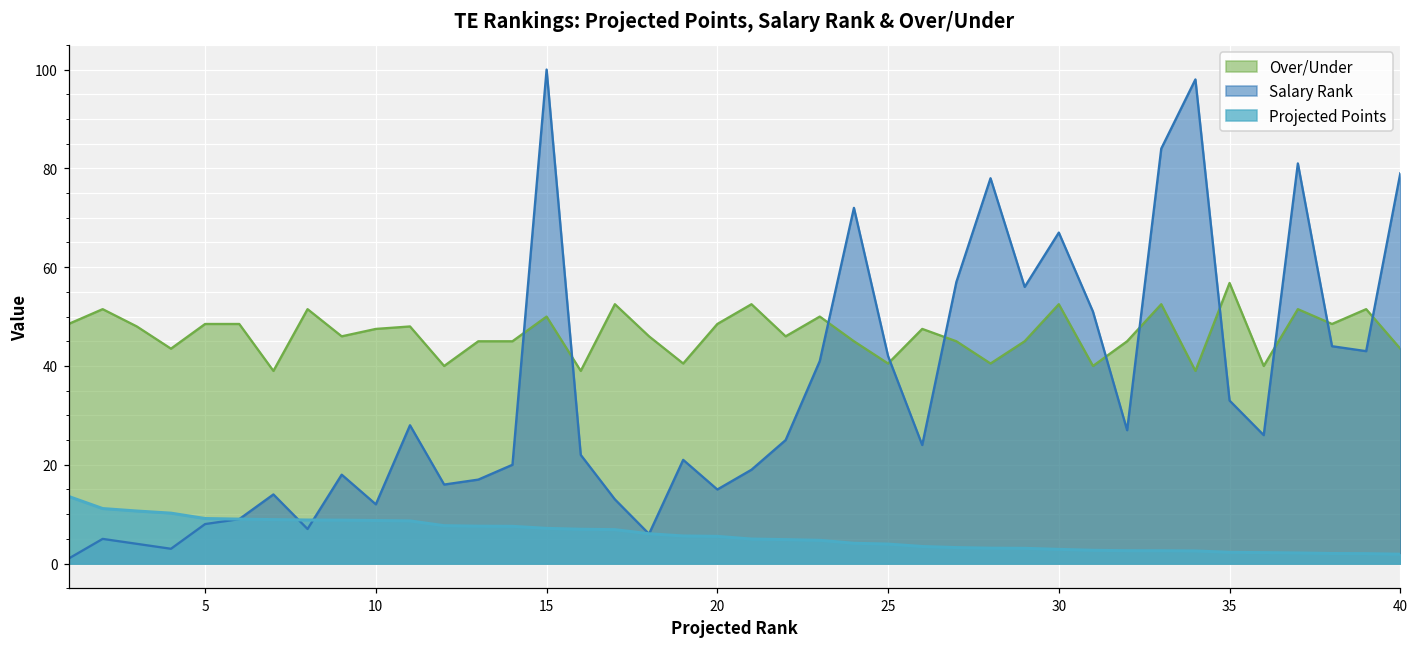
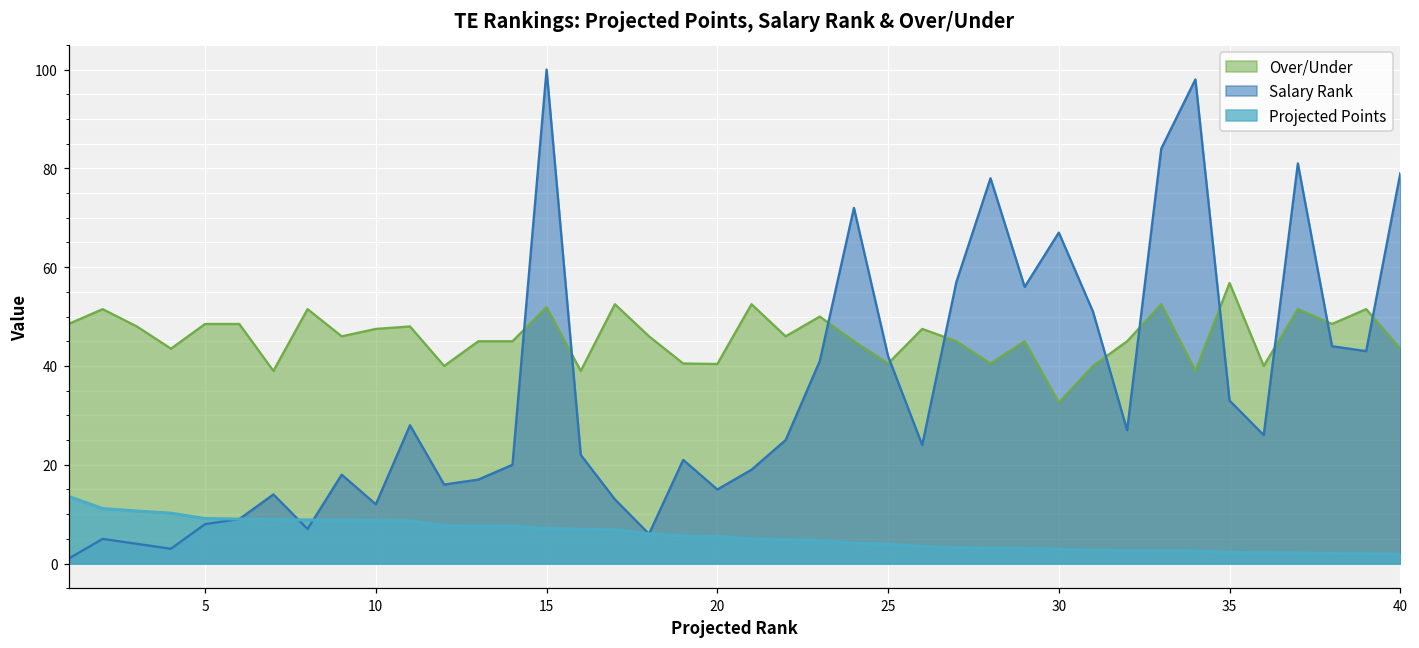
  {
    "Over/Under": {
      "5": 49,
      "10": 48,
-     "15": 50,
-     "20": 49,
+     "15": 52,
+     "20": 40,
      "25": 41,
-     "30": 53,
+     "30": 33,
      "35": 57,
      "40": 44
    }
  }
